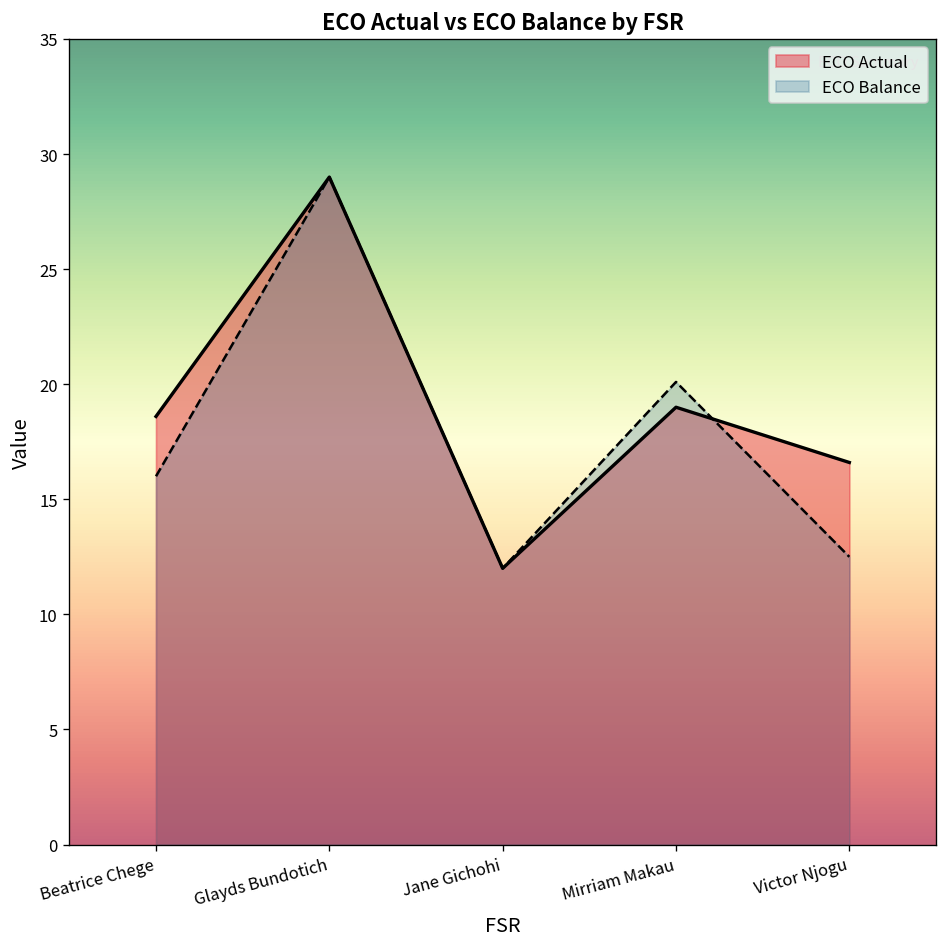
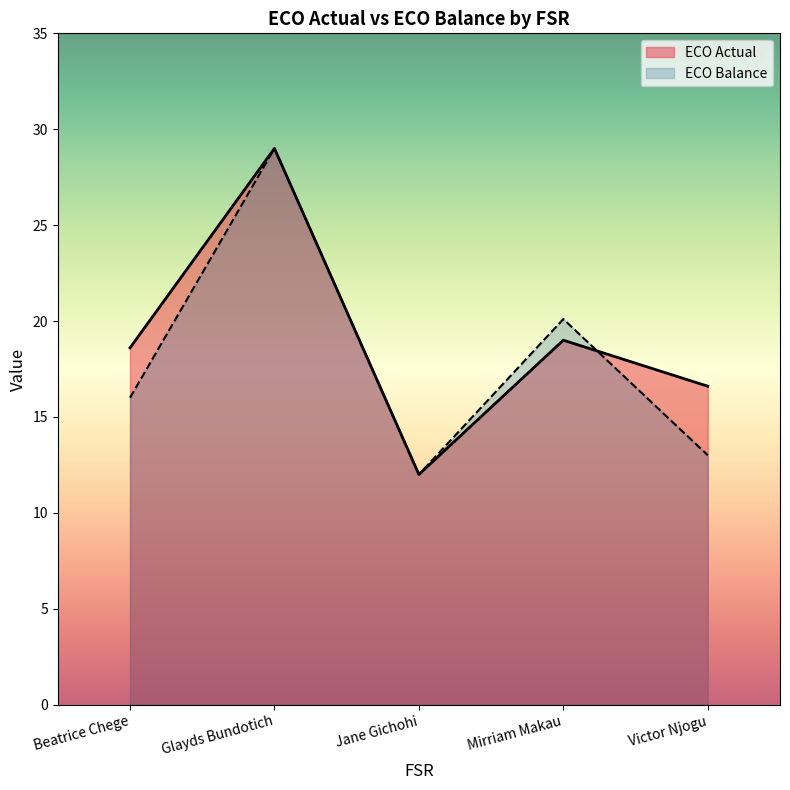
  {
    "ECO Actual": {
      "Beatrice Chege": 18.6,
      "Mirriam Makau": 19.0,
      "Victor Njogu": 16.6
    },
    "ECO Balance": {
      "Beatrice Chege": 16.0,
      "Mirriam Makau": 20.1,
-     "Victor Njogu": 12.5
+     "Victor Njogu": 13.0
    }
  }
